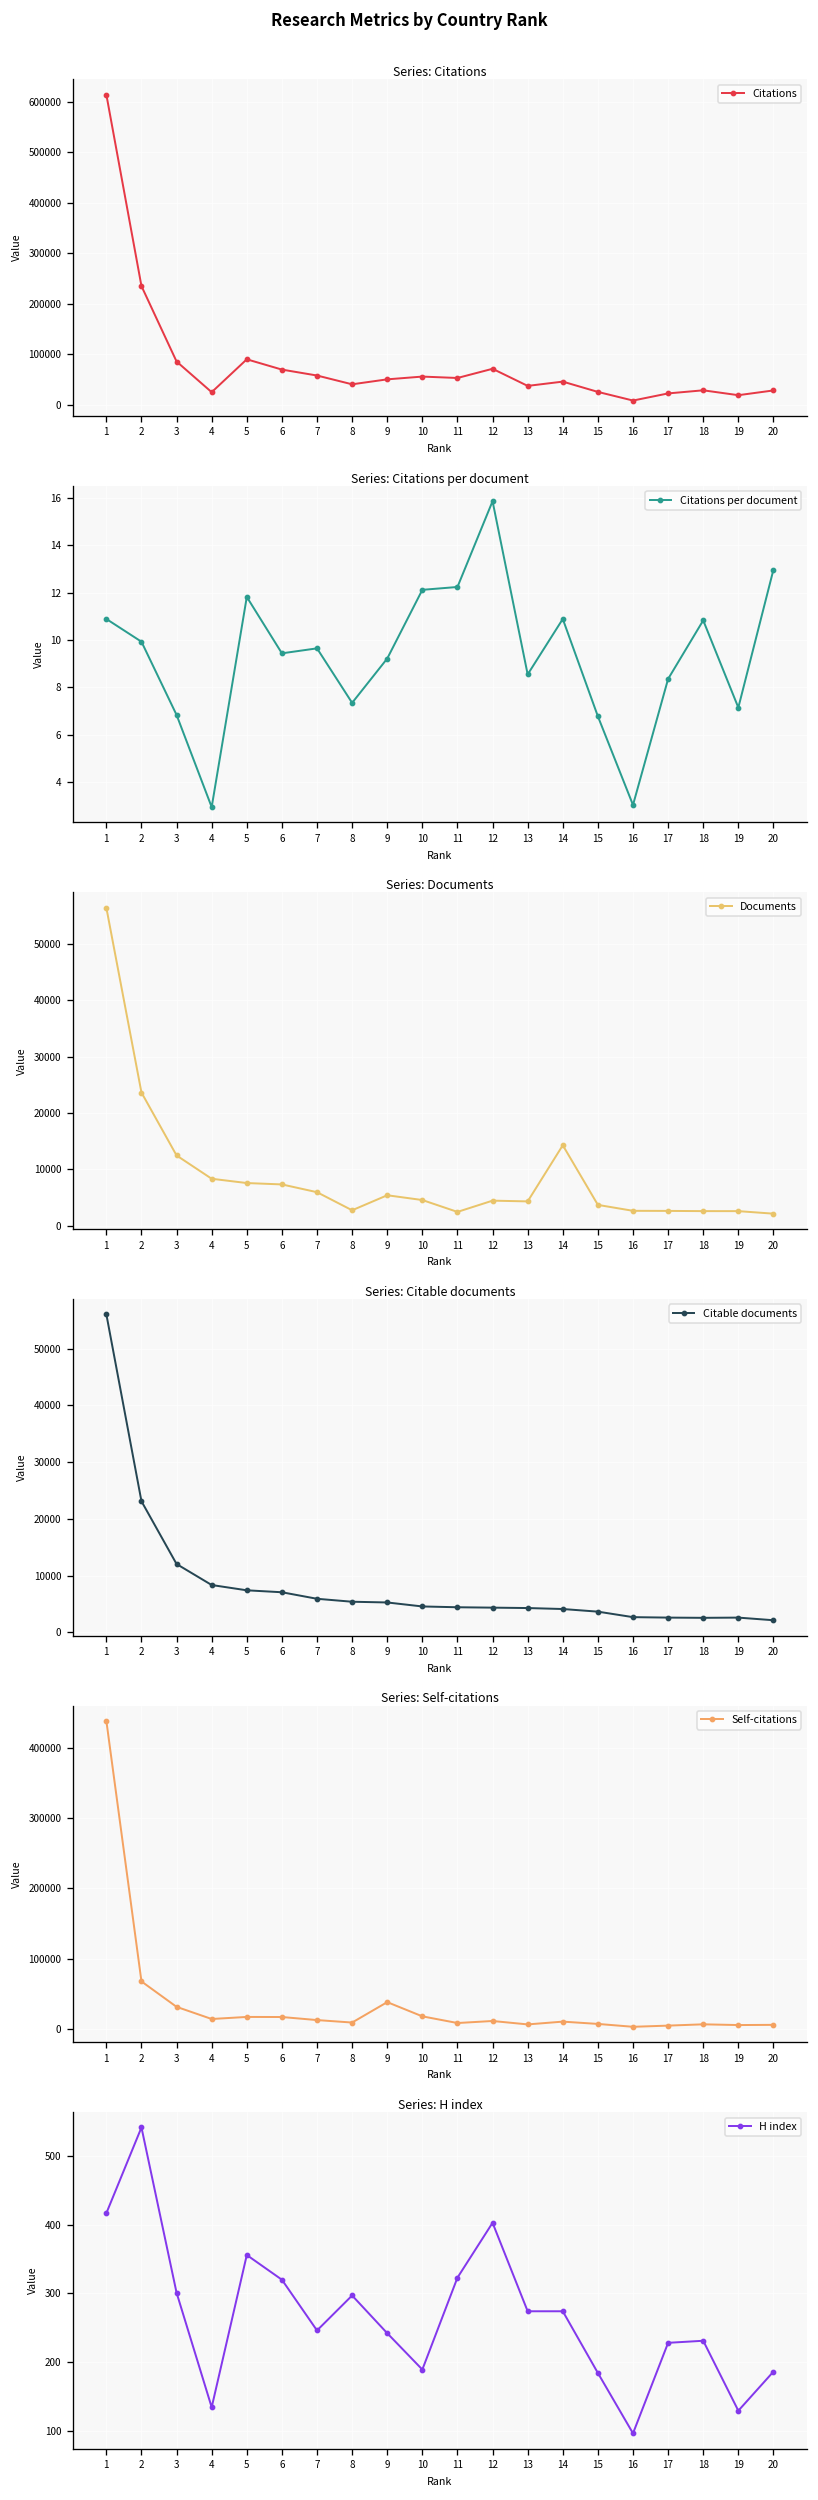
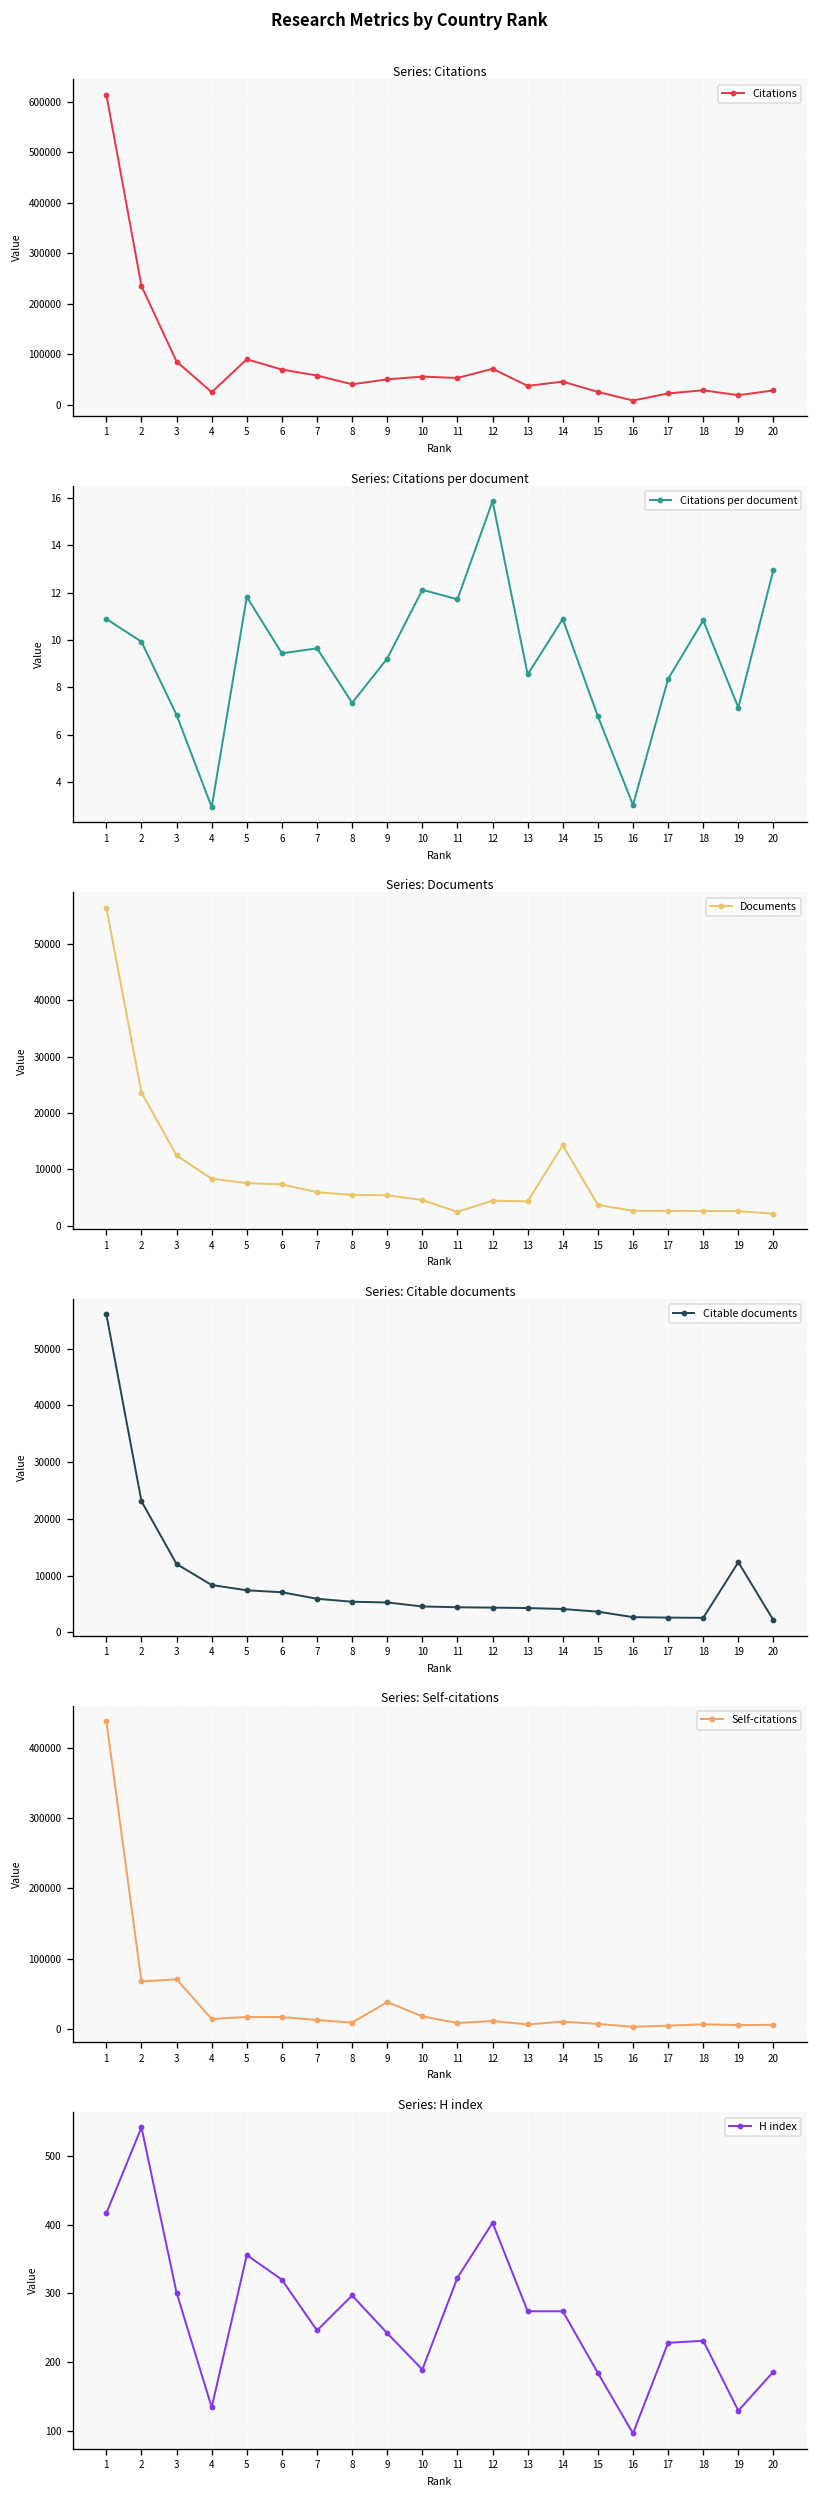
  {
    "Series: Citations": {
      "1": 610000,
      "2": 230000,
      "3": 90000,
      "4": 20000,
      "5": 90000,
      "6": 70000,
      "7": 60000,
      "8": 40000,
      "9": 50000,
      "10": 60000,
      "11": 50000,
      "12": 70000,
      "13": 40000,
      "14": 50000,
      "15": 30000,
      "16": 10000,
      "17": 20000,
      "18": 30000,
      "19": 20000,
      "20": 30000
    },
    "Series: Citations per document": {
      "1": 10.9,
      "2": 9.9,
      "3": 6.8,
      "4": 3.0,
      "5": 11.8,
      "6": 9.4,
      "7": 9.7,
      "8": 7.4,
      "9": 9.2,
      "10": 12.1,
-     "11": 12.2,
+     "11": 11.7,
      "12": 15.9,
      "13": 8.6,
      "14": 10.9,
      "15": 6.8,
      "16": 3.0,
      "17": 8.4,
      "18": 10.8,
      "19": 7.2,
      "20": 13.0
    },
    "Series: Documents": {
      "1": 56000,
      "2": 24000,
      "3": 12000,
      "4": 8000,
      "5": 8000,
      "6": 7000,
      "7": 6000,
-     "8": 3000,
+     "8": 5000,
      "9": 5000,
      "10": 5000,
      "11": 2000,
      "12": 4000,
      "13": 4000,
      "14": 14000,
      "15": 4000,
      "16": 3000,
      "17": 3000,
      "18": 3000,
      "19": 3000,
      "20": 2000
    },
    "Series: Citable documents": {
      "1": 56000,
      "2": 23000,
      "3": 12000,
      "4": 8000,
      "5": 7000,
      "6": 7000,
      "7": 6000,
      "8": 5000,
      "9": 5000,
      "10": 5000,
      "11": 4000,
      "12": 4000,
      "13": 4000,
      "14": 4000,
      "15": 4000,
      "16": 3000,
      "17": 3000,
      "18": 3000,
-     "19": 3000,
+     "19": 12000,
      "20": 2000
    },
    "Series: Self-citations": {
      "1": 440000,
      "2": 70000,
-     "3": 30000,
+     "3": 70000,
      "4": 10000,
      "5": 20000,
      "6": 20000,
      "7": 10000,
      "8": 10000,
      "9": 40000,
      "10": 20000,
      "11": 10000,
      "12": 10000,
      "13": 10000,
      "14": 10000,
      "15": 10000,
      "16": 0,
      "17": 0,
      "18": 10000,
      "19": 10000,
      "20": 10000
    },
    "Series: H index": {
      "1": 420,
      "2": 540,
      "3": 300,
      "4": 130,
      "5": 360,
      "6": 320,
      "7": 250,
      "8": 300,
      "9": 240,
      "10": 190,
      "11": 320,
      "12": 400,
      "13": 270,
      "14": 270,
      "15": 180,
      "16": 100,
      "17": 230,
      "18": 230,
      "19": 130,
      "20": 190
    }
  }
